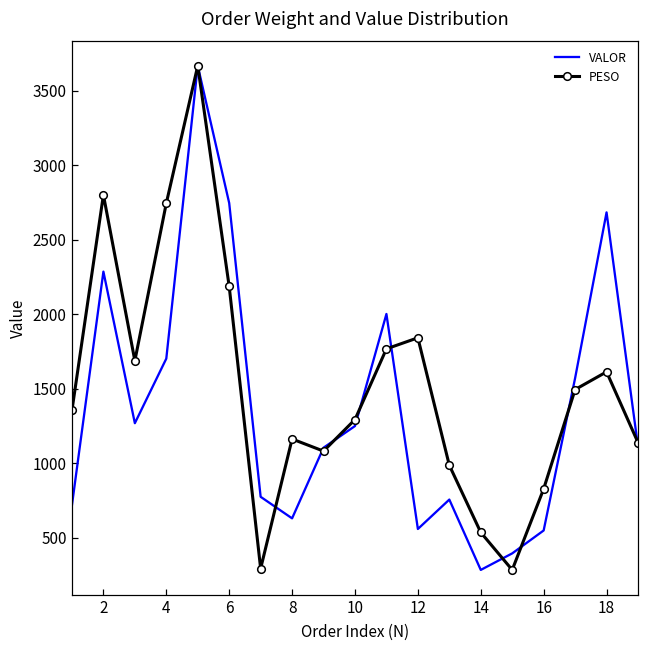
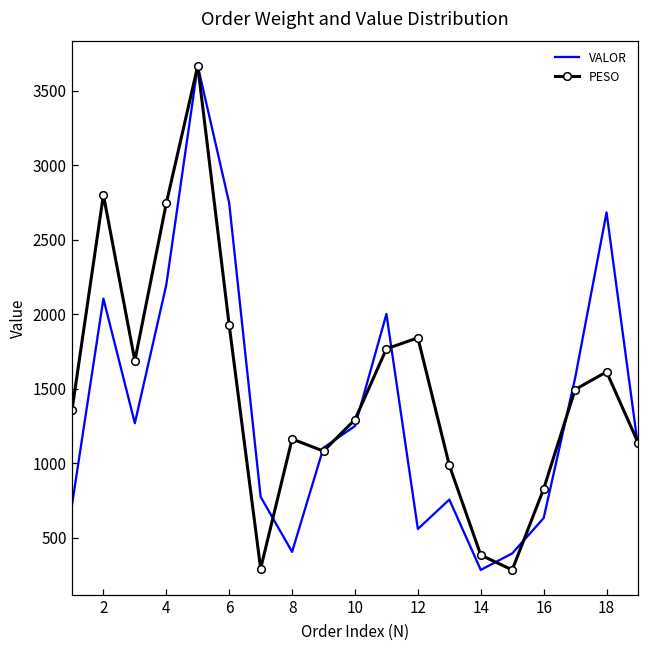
  {
    "VALOR": {
-     "2": 2290,
-     "4": 1700,
+     "2": 2110,
+     "4": 2200,
      "6": 2750,
-     "8": 630,
+     "8": 400,
      "10": 1250,
      "12": 560,
      "14": 280,
-     "16": 550,
+     "16": 630,
      "18": 2680
    },
    "PESO": {
      "2": 2800,
      "4": 2750,
-     "6": 2190,
+     "6": 1930,
      "8": 1160,
      "10": 1290,
      "12": 1840,
-     "14": 530,
+     "14": 380,
      "16": 830,
      "18": 1610
    }
  }
